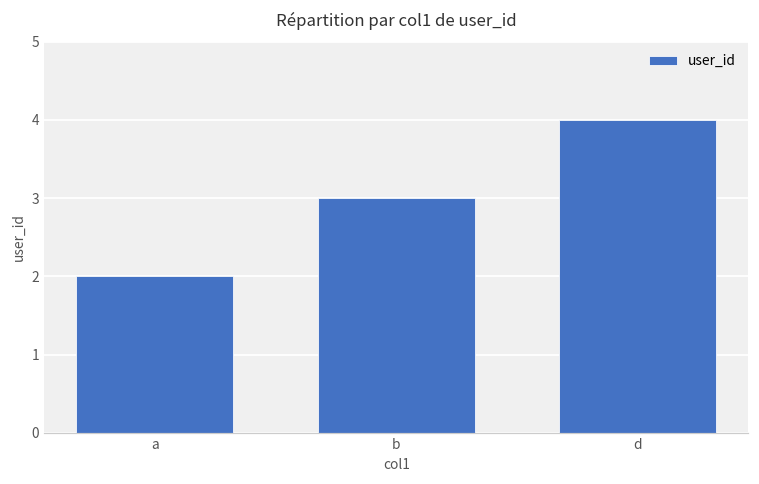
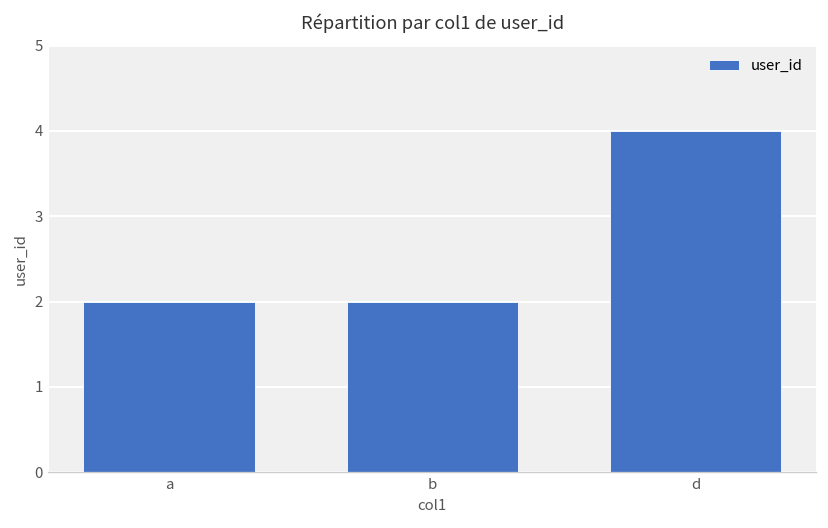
  {
    "a": 2,
-   "b": 3,
+   "b": 2,
    "d": 4
  }
